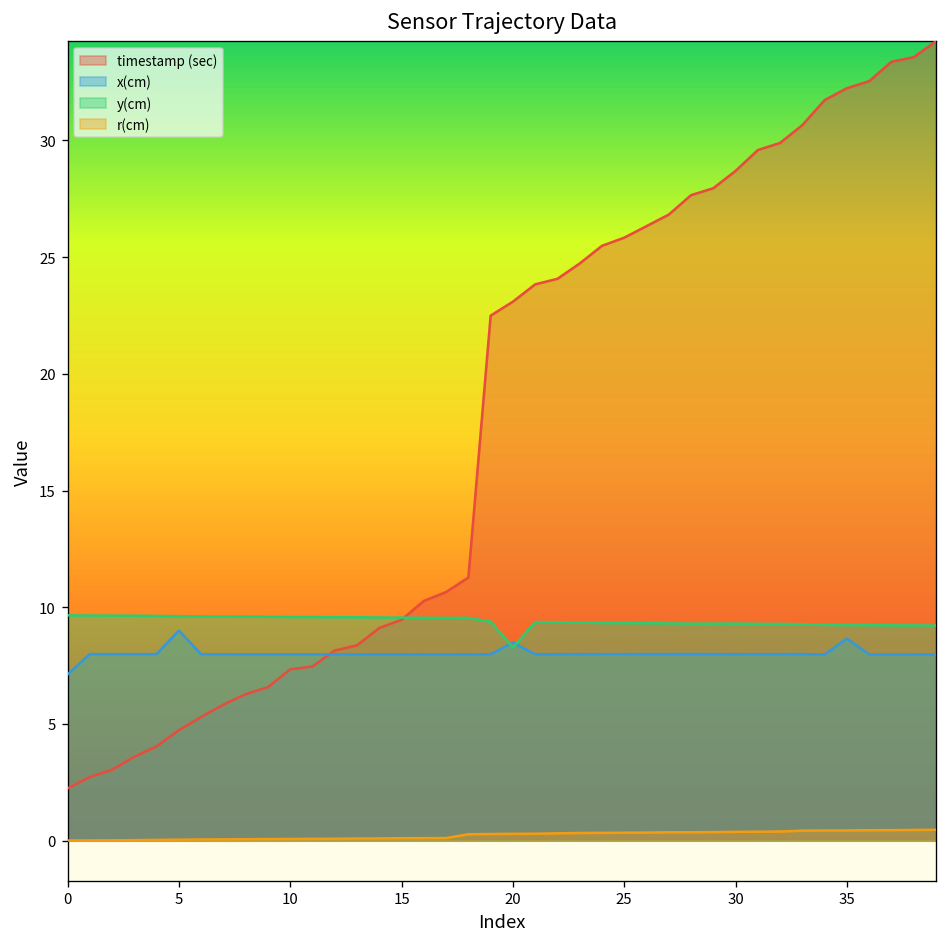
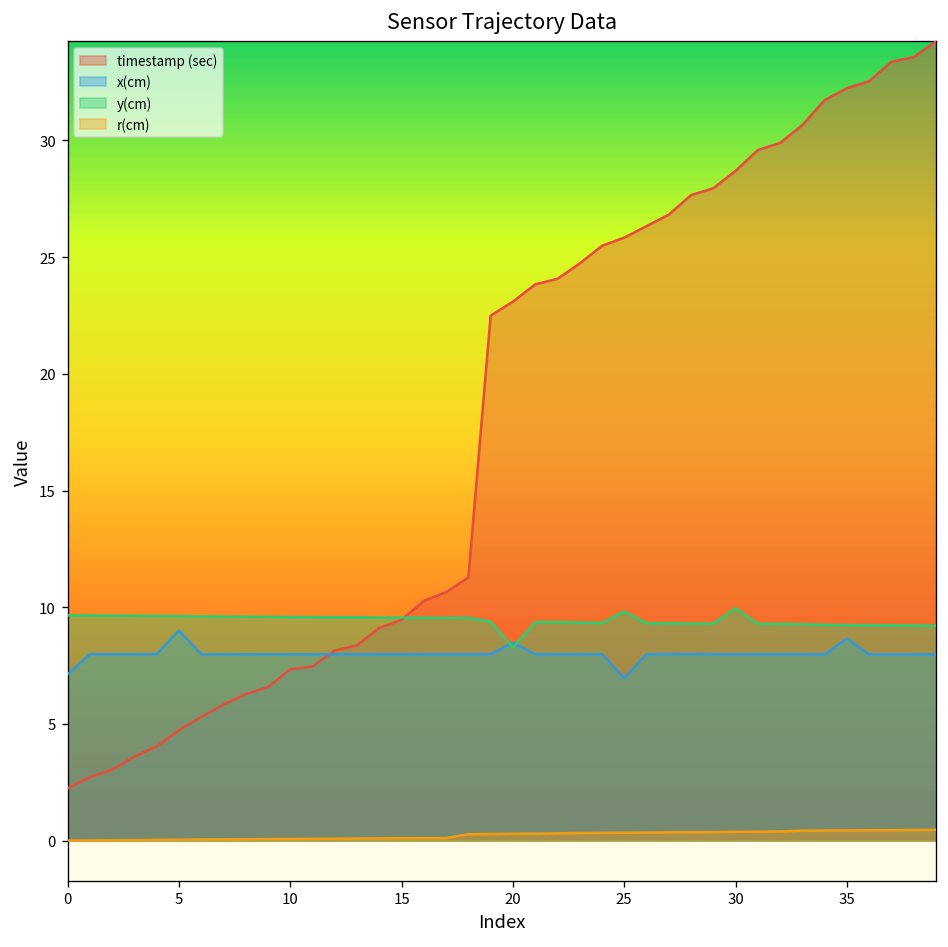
  {
    "x(cm)": {
      "0": 7.1,
      "5": 9.0,
      "10": 8.0,
      "15": 8.0,
      "20": 8.5,
-     "25": 8.0,
+     "25": 7.0,
      "30": 8.0,
      "35": 8.7
    },
    "y(cm)": {
      "0": 9.7,
      "5": 9.6,
      "10": 9.6,
      "20": 8.3,
-     "25": 9.3,
-     "30": 9.3,
+     "25": 9.8,
+     "30": 10.0,
      "35": 9.2
    }
  }
